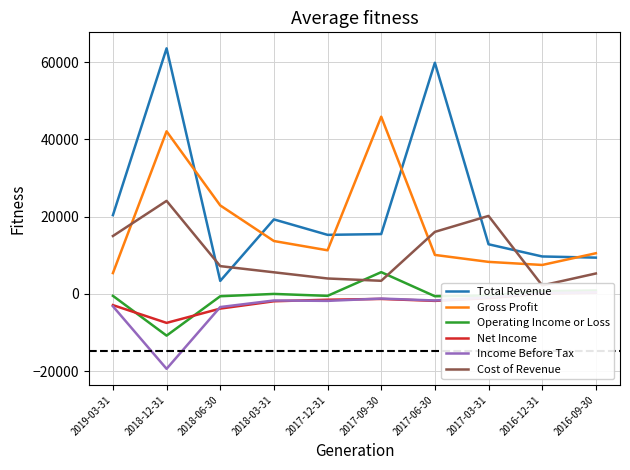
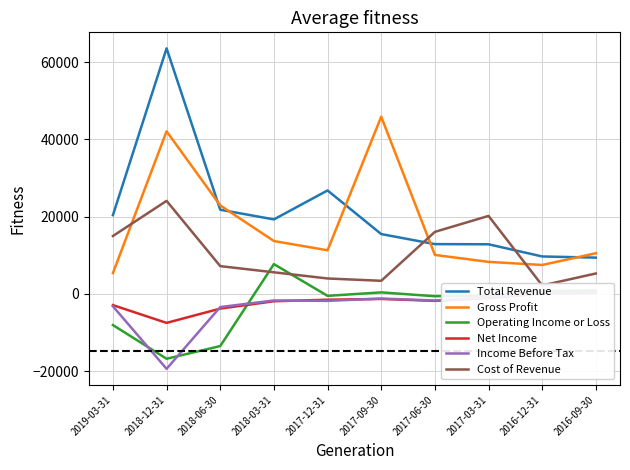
  {
    "Total Revenue": {
      "2019-03-31": 20000,
      "2018-12-31": 64000,
-     "2018-06-30": 3000,
+     "2018-06-30": 22000,
      "2018-03-31": 19000,
-     "2017-12-31": 15000,
+     "2017-12-31": 27000,
      "2017-09-30": 16000,
-     "2017-06-30": 60000,
+     "2017-06-30": 13000,
      "2017-03-31": 13000,
      "2016-12-31": 10000,
      "2016-09-30": 9000
    },
    "Gross Profit": {
      "2019-03-31": 5000,
      "2018-12-31": 42000,
      "2018-06-30": 23000,
      "2018-03-31": 14000,
      "2017-12-31": 11000,
      "2017-09-30": 46000,
      "2017-06-30": 10000,
      "2017-03-31": 8000,
      "2016-12-31": 8000,
      "2016-09-30": 11000
    },
    "Operating Income or Loss": {
-     "2019-03-31": -1000,
-     "2018-12-31": -11000,
-     "2018-06-30": -1000,
-     "2018-03-31": 0,
+     "2019-03-31": -8000,
+     "2018-12-31": -17000,
+     "2018-06-30": -14000,
+     "2018-03-31": 8000,
      "2017-12-31": -1000,
-     "2017-09-30": 6000,
+     "2017-09-30": 0,
      "2017-06-30": -1000
    },
    "Net Income": {
      "2018-12-31": -8000
    },
    "Income Before Tax": {
      "2018-12-31": -19000
    },
    "Cost of Revenue": {
      "2019-03-31": 15000,
      "2018-12-31": 24000,
      "2018-06-30": 7000,
      "2018-03-31": 6000,
      "2017-12-31": 4000,
      "2017-09-30": 3000,
      "2017-06-30": 16000,
      "2017-03-31": 20000,
      "2016-09-30": 5000
    }
  }
